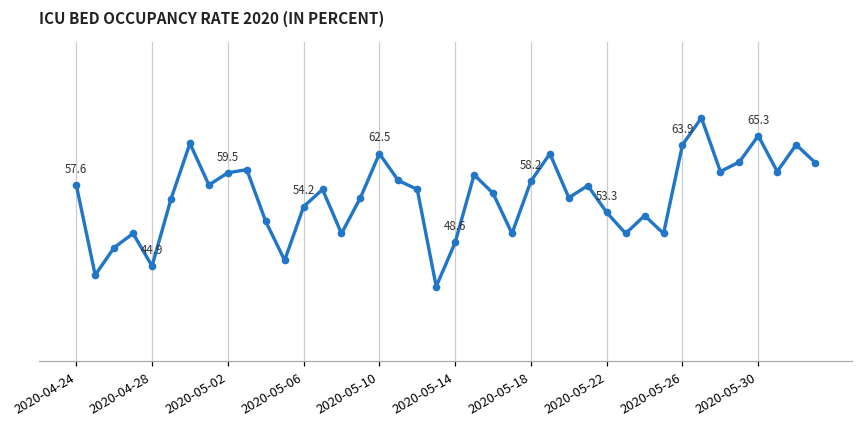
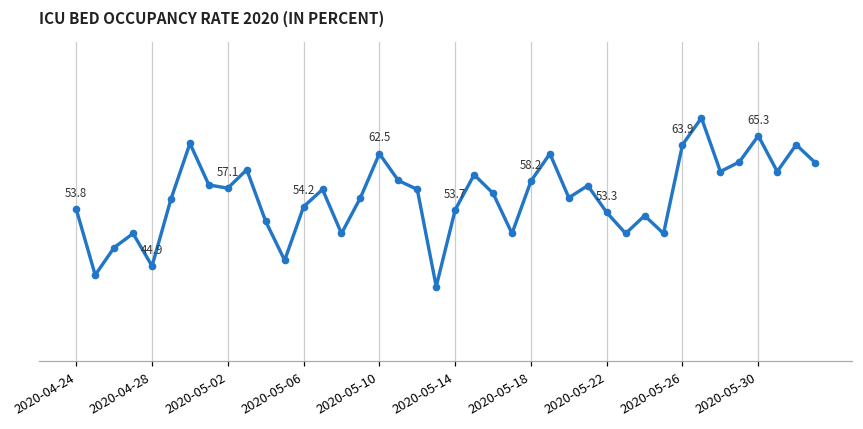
  {
-   "2020-04-24": 57.6,
+   "2020-04-24": 53.8,
    "2020-04-28": 44.9,
-   "2020-05-02": 59.5,
+   "2020-05-02": 57.1,
    "2020-05-06": 54.2,
    "2020-05-10": 62.5,
-   "2020-05-14": 48.6,
+   "2020-05-14": 53.7,
    "2020-05-18": 58.2,
    "2020-05-22": 53.3,
    "2020-05-26": 63.9,
    "2020-05-30": 65.3
  }
